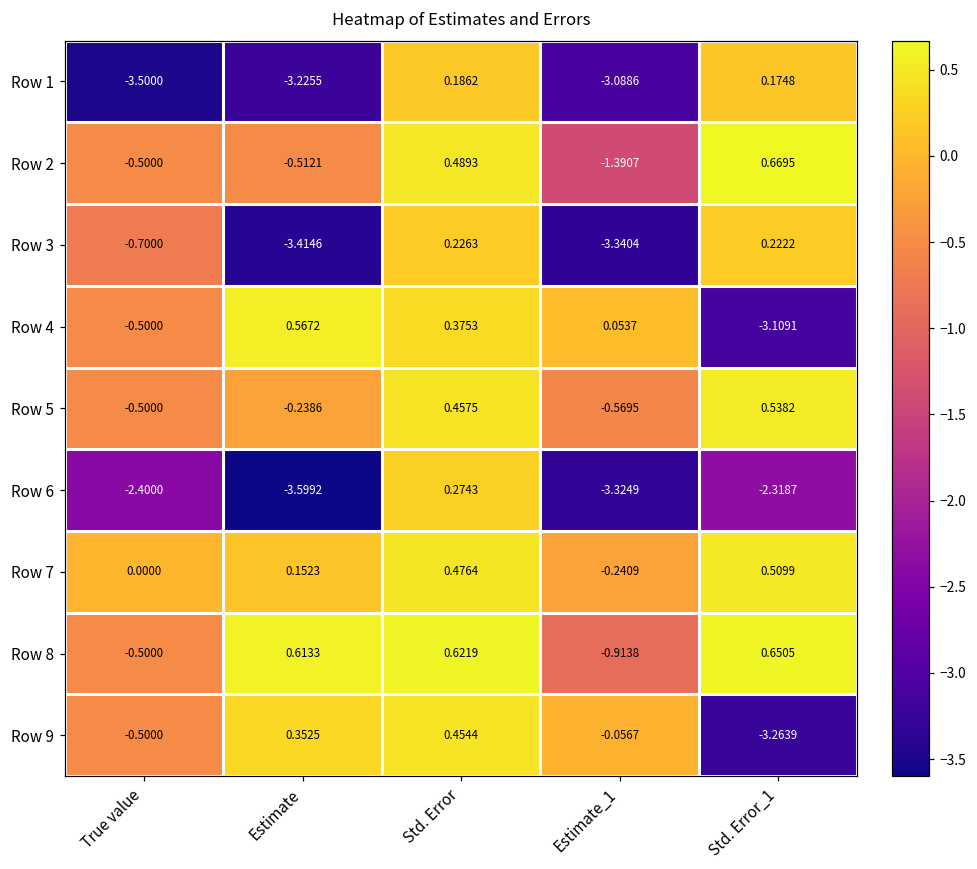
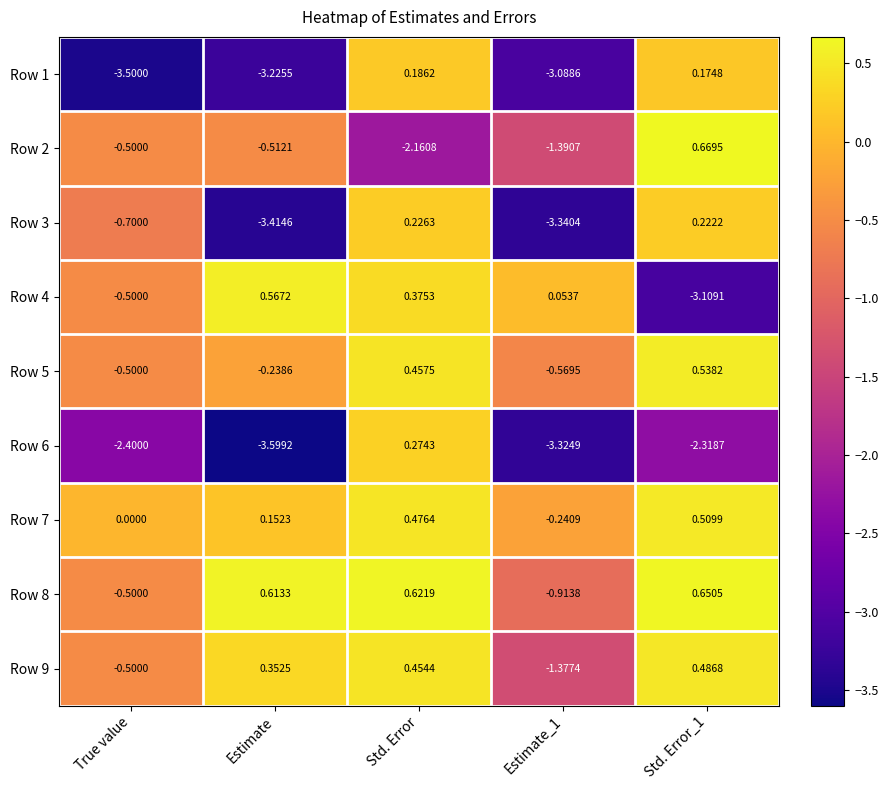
  {
    "Row 1": {
      "True value": -3.5000,
      "Estimate": -3.2255,
      "Std. Error": 0.1862,
      "Estimate_1": -3.0886,
      "Std. Error_1": 0.1748
    },
    "Row 2": {
      "True value": -0.5000,
      "Estimate": -0.5121,
-     "Std. Error": 0.4893,
+     "Std. Error": -2.1608,
      "Estimate_1": -1.3907,
      "Std. Error_1": 0.6695
    },
    "Row 3": {
      "True value": -0.7000,
      "Estimate": -3.4146,
      "Std. Error": 0.2263,
      "Estimate_1": -3.3404,
      "Std. Error_1": 0.2222
    },
    "Row 4": {
      "True value": -0.5000,
      "Estimate": 0.5672,
      "Std. Error": 0.3753,
      "Estimate_1": 0.0537,
      "Std. Error_1": -3.1091
    },
    "Row 5": {
      "True value": -0.5000,
      "Estimate": -0.2386,
      "Std. Error": 0.4575,
      "Estimate_1": -0.5695,
      "Std. Error_1": 0.5382
    },
    "Row 6": {
      "True value": -2.4000,
      "Estimate": -3.5992,
      "Std. Error": 0.2743,
      "Estimate_1": -3.3249,
      "Std. Error_1": -2.3187
    },
    "Row 7": {
      "True value": 0.0000,
      "Estimate": 0.1523,
      "Std. Error": 0.4764,
      "Estimate_1": -0.2409,
      "Std. Error_1": 0.5099
    },
    "Row 8": {
      "True value": -0.5000,
      "Estimate": 0.6133,
      "Std. Error": 0.6219,
      "Estimate_1": -0.9138,
      "Std. Error_1": 0.6505
    },
    "Row 9": {
      "True value": -0.5000,
      "Estimate": 0.3525,
      "Std. Error": 0.4544,
-     "Estimate_1": -0.0567,
-     "Std. Error_1": -3.2639
+     "Estimate_1": -1.3774,
+     "Std. Error_1": 0.4868
    }
  }
